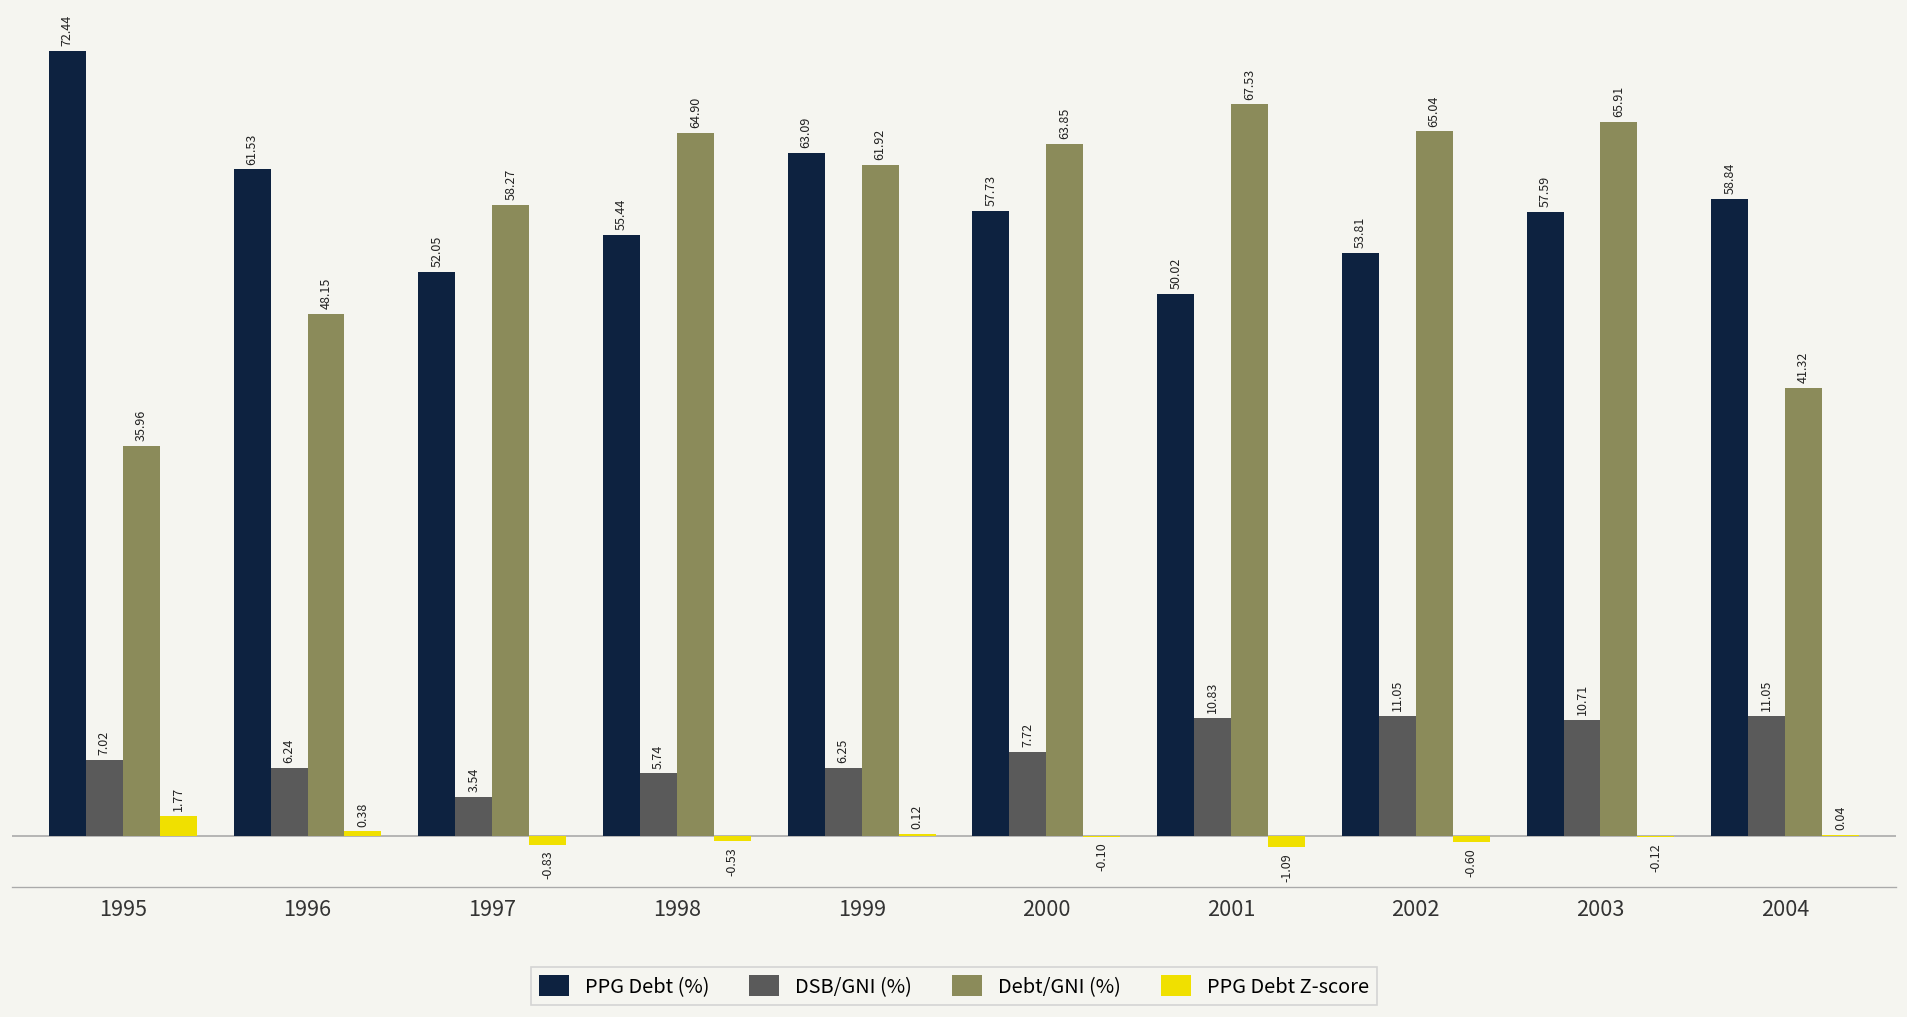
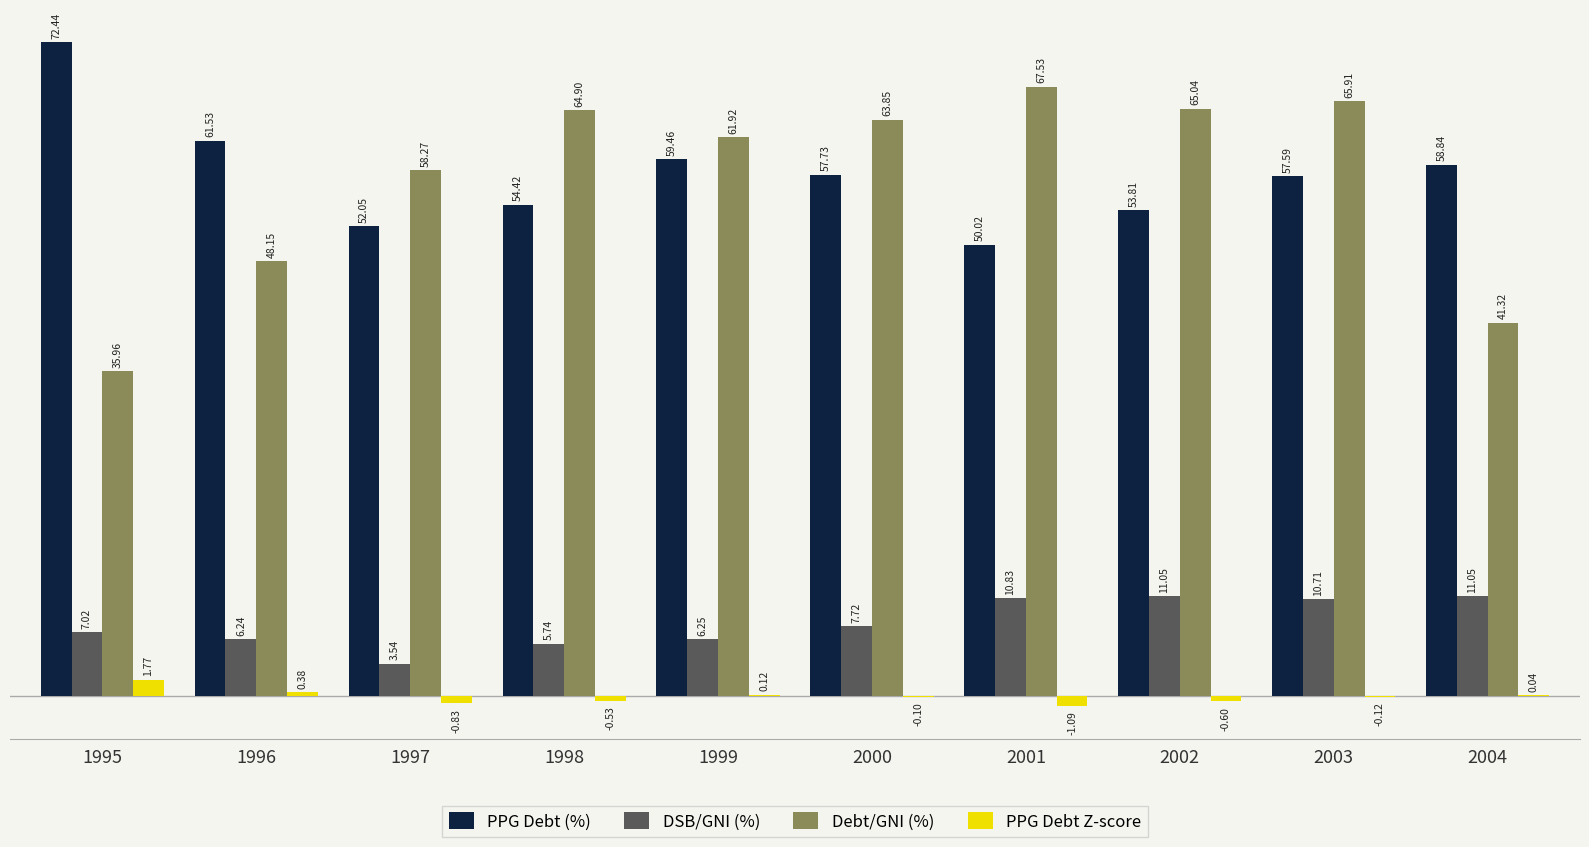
  {
    "PPG Debt (%)": {
      "1995": 72.44,
      "1996": 61.53,
      "1997": 52.05,
-     "1998": 55.44,
-     "1999": 63.09,
+     "1998": 54.42,
+     "1999": 59.46,
      "2000": 57.73,
      "2001": 50.02,
      "2002": 53.81,
      "2003": 57.59,
      "2004": 58.84
    },
    "DSB/GNI (%)": {
      "1995": 7.02,
      "1996": 6.24,
      "1997": 3.54,
      "1998": 5.74,
      "1999": 6.25,
      "2000": 7.72,
      "2001": 10.83,
      "2002": 11.05,
      "2003": 10.71,
      "2004": 11.05
    },
    "Debt/GNI (%)": {
      "1995": 35.96,
      "1996": 48.15,
      "1997": 58.27,
      "1998": 64.90,
      "1999": 61.92,
      "2000": 63.85,
      "2001": 67.53,
      "2002": 65.04,
      "2003": 65.91,
      "2004": 41.32
    },
    "PPG Debt Z-score": {
      "1995": 1.77,
      "1996": 0.38,
      "1997": -0.83,
      "1998": -0.53,
      "1999": 0.12,
      "2000": -0.10,
      "2001": -1.09,
      "2002": -0.60,
      "2003": -0.12,
      "2004": 0.04
    }
  }
